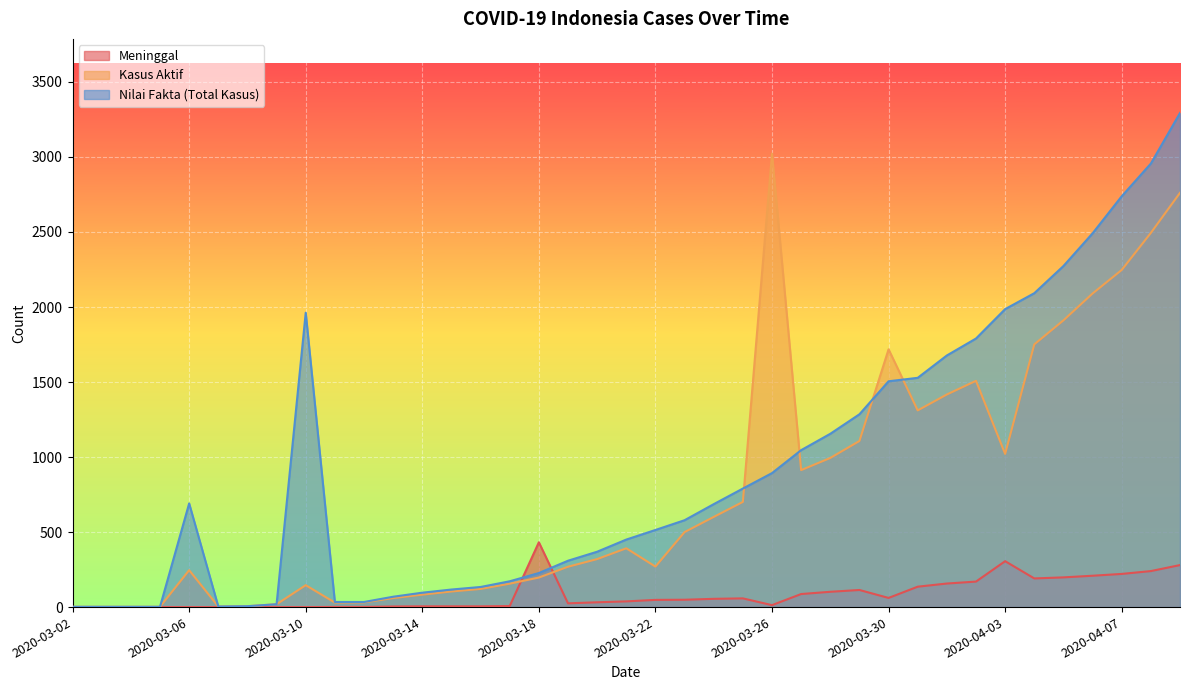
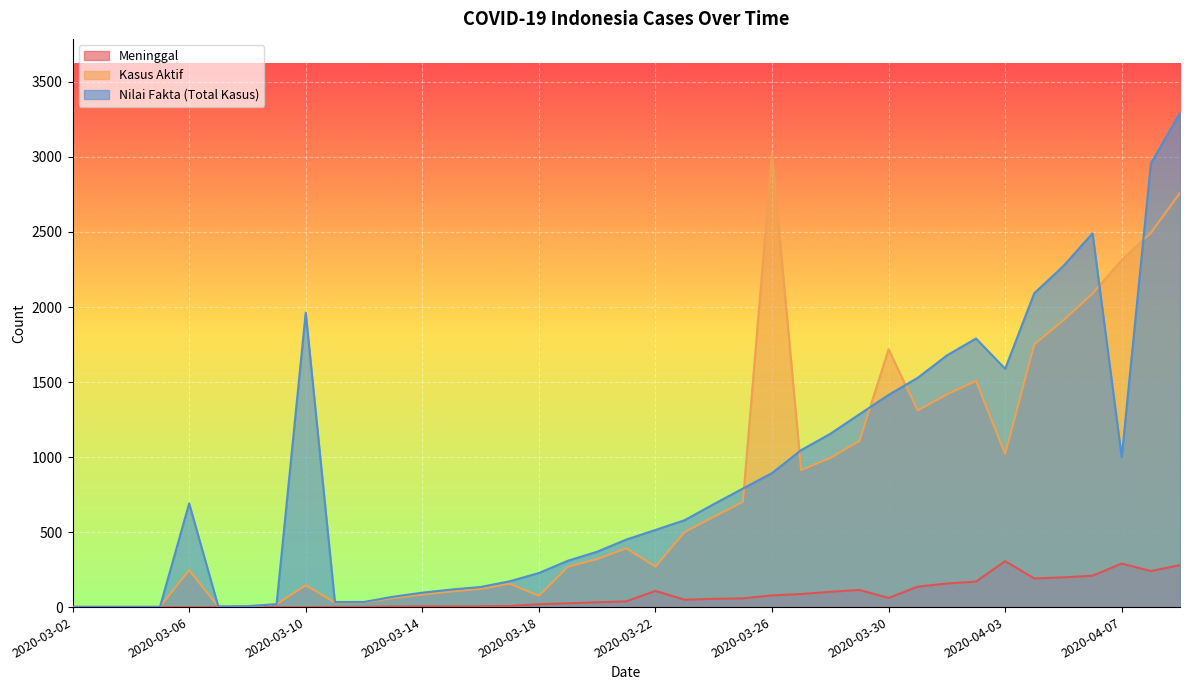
  {
    "Meninggal": {
      "2020-03-06": 0,
      "2020-03-10": 0,
      "2020-03-14": 10,
-     "2020-03-18": 430,
-     "2020-03-22": 50,
-     "2020-03-26": 10,
+     "2020-03-18": 20,
+     "2020-03-22": 110,
+     "2020-03-26": 80,
      "2020-03-30": 60,
      "2020-04-03": 310,
-     "2020-04-07": 220
+     "2020-04-07": 290
    },
    "Kasus Aktif": {
      "2020-03-06": 250,
      "2020-03-10": 150,
-     "2020-03-18": 200,
+     "2020-03-18": 80,
      "2020-03-22": 270,
      "2020-03-26": 3020,
      "2020-03-30": 1720,
      "2020-04-03": 1020,
-     "2020-04-07": 2250
+     "2020-04-07": 2310
    },
    "Nilai Fakta (Total Kasus)": {
      "2020-03-06": 690,
      "2020-03-10": 1960,
      "2020-03-18": 230,
      "2020-03-22": 510,
      "2020-03-26": 890,
-     "2020-03-30": 1510,
-     "2020-04-03": 1990,
-     "2020-04-07": 2740
+     "2020-03-30": 1410,
+     "2020-04-03": 1590,
+     "2020-04-07": 1000
    }
  }
